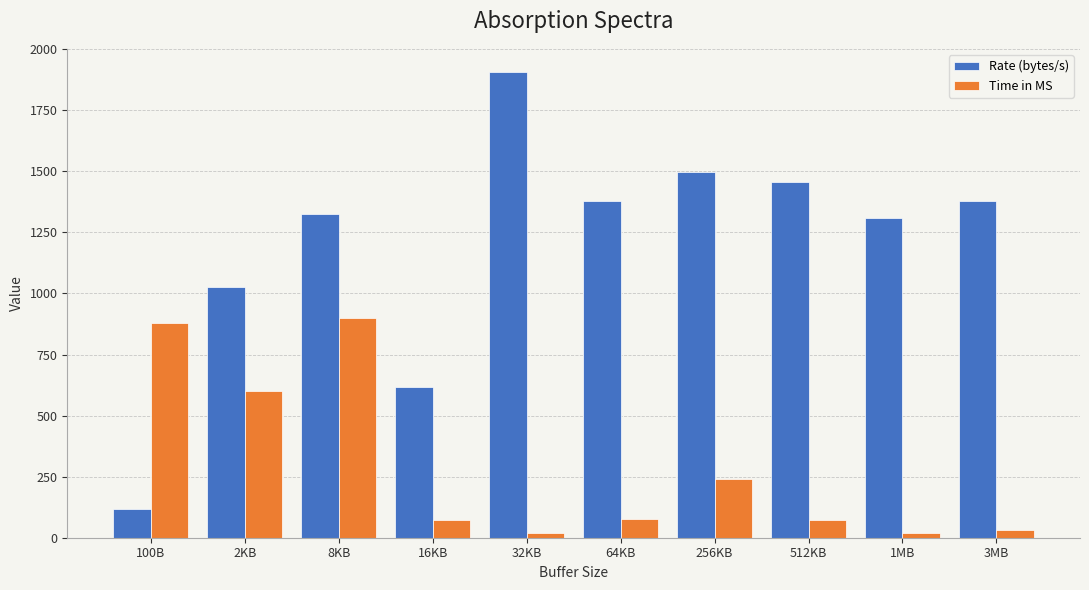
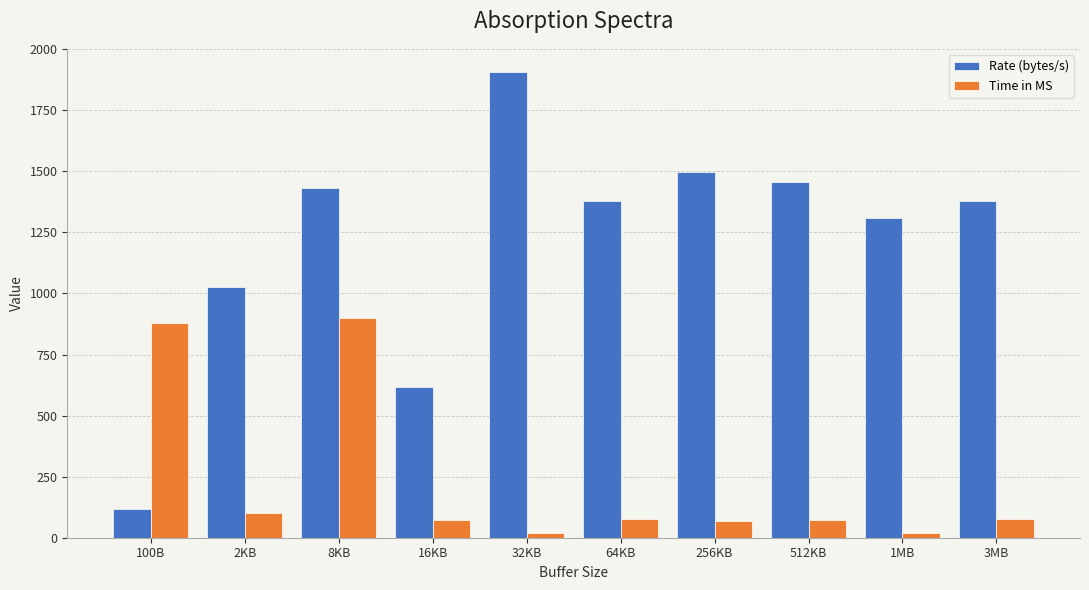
  {
    "Rate (bytes/s)": {
      "100B": 120,
      "2KB": 1030,
-     "8KB": 1330,
+     "8KB": 1430,
      "16KB": 620,
      "32KB": 1910,
      "64KB": 1380,
      "256KB": 1500,
      "512KB": 1460,
      "1MB": 1310,
      "3MB": 1380
    },
    "Time in MS": {
      "100B": 880,
-     "2KB": 600,
+     "2KB": 100,
      "8KB": 900,
      "16KB": 70,
      "32KB": 20,
      "64KB": 80,
-     "256KB": 240,
+     "256KB": 70,
      "512KB": 70,
      "1MB": 20,
-     "3MB": 30
+     "3MB": 80
    }
  }
